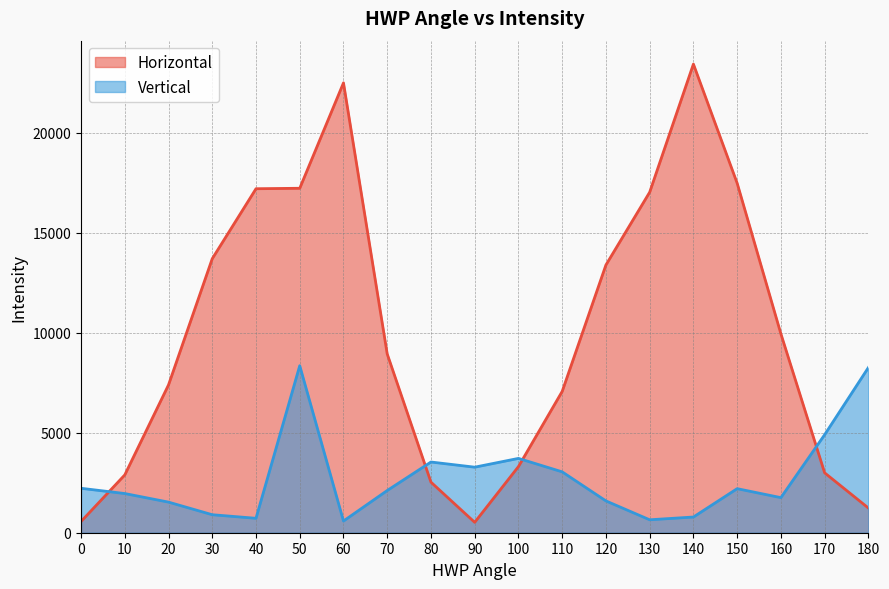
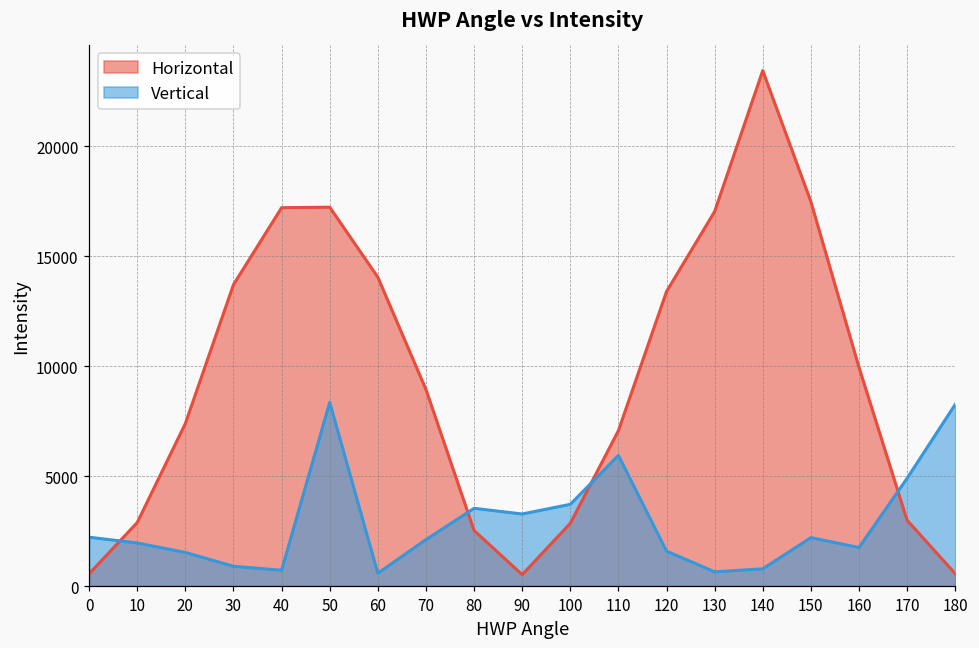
  {
    "Horizontal": {
      "0": 600,
      "10": 2900,
      "20": 7400,
      "30": 13700,
      "40": 17200,
      "50": 17200,
-     "60": 22500,
+     "60": 14000,
      "70": 8900,
      "80": 2500,
      "90": 500,
-     "100": 3300,
+     "100": 2900,
      "110": 7100,
      "120": 13400,
      "130": 17000,
      "140": 23400,
      "150": 17500,
      "160": 9900,
      "170": 3000,
-     "180": 1200
+     "180": 600
    },
    "Vertical": {
      "0": 2200,
      "10": 2000,
      "20": 1500,
      "30": 900,
      "40": 700,
      "50": 8400,
      "60": 600,
      "70": 2100,
      "80": 3500,
      "90": 3300,
      "100": 3700,
-     "110": 3000,
+     "110": 5900,
      "120": 1600,
      "130": 600,
      "140": 800,
      "150": 2200,
      "160": 1800,
      "170": 4900,
      "180": 8300
    }
  }
